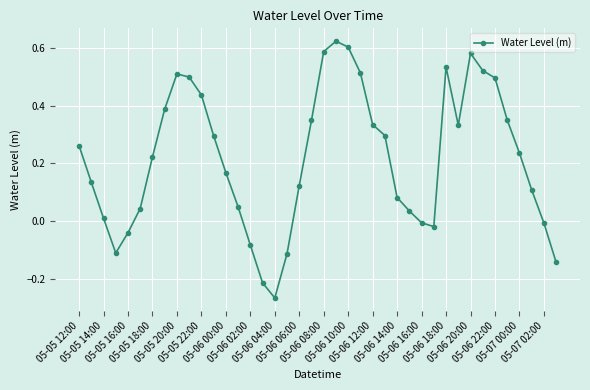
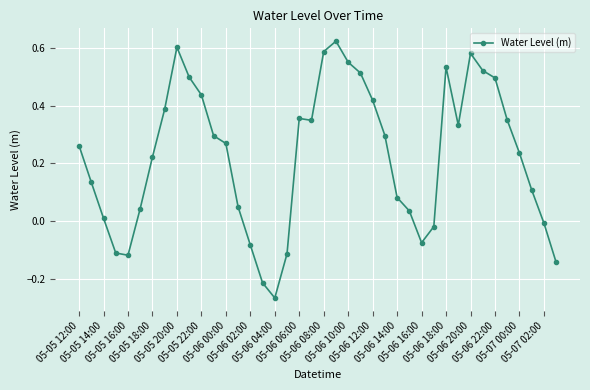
  {
    "05-05 12:00": 0.26,
    "05-05 14:00": 0.01,
-   "05-05 16:00": -0.04,
+   "05-05 16:00": -0.12,
    "05-05 18:00": 0.22,
-   "05-05 20:00": 0.51,
+   "05-05 20:00": 0.60,
    "05-05 22:00": 0.44,
-   "05-06 00:00": 0.17,
+   "05-06 00:00": 0.27,
    "05-06 02:00": -0.08,
    "05-06 04:00": -0.27,
-   "05-06 06:00": 0.12,
+   "05-06 06:00": 0.36,
    "05-06 08:00": 0.59,
-   "05-06 10:00": 0.60,
-   "05-06 12:00": 0.33,
+   "05-06 10:00": 0.55,
+   "05-06 12:00": 0.42,
    "05-06 14:00": 0.08,
-   "05-06 16:00": -0.01,
+   "05-06 16:00": -0.08,
    "05-06 18:00": 0.53,
    "05-06 20:00": 0.58,
    "05-06 22:00": 0.50,
    "05-07 00:00": 0.24,
    "05-07 02:00": -0.01
  }
